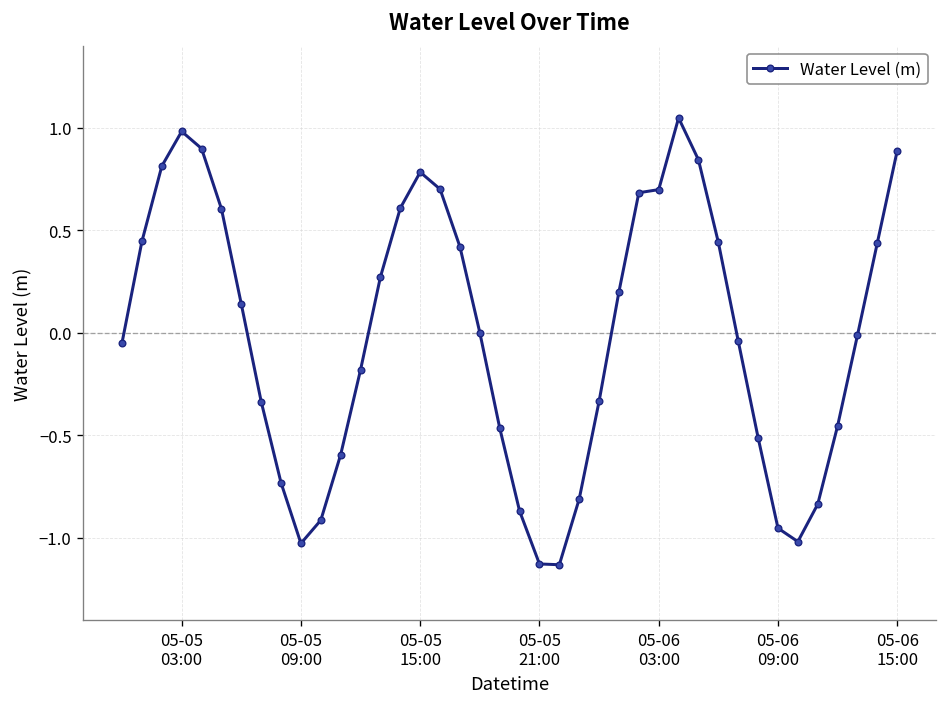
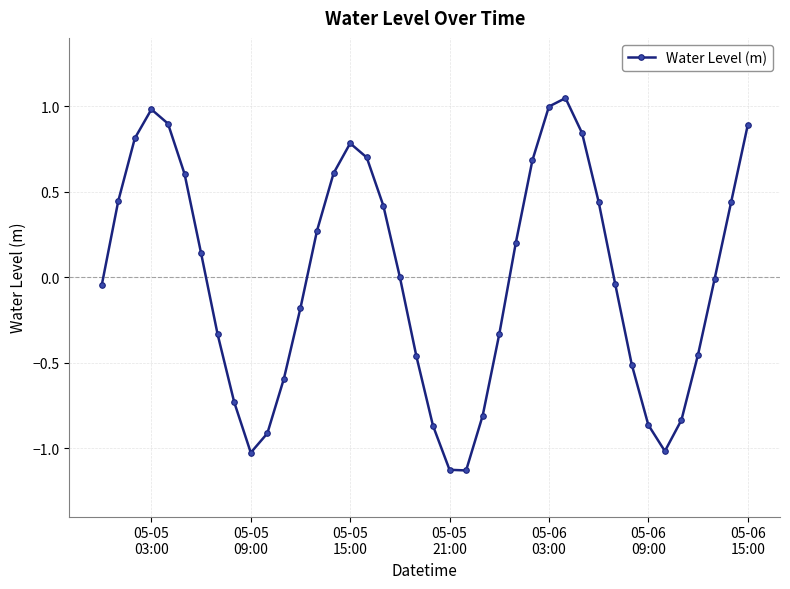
  {
    "05-05 03:00": 0.98,
    "05-05 09:00": -1.03,
    "05-05 15:00": 0.78,
    "05-05 21:00": -1.13,
-   "05-06 03:00": 0.70,
-   "05-06 09:00": -0.95,
+   "05-06 03:00": 1.00,
+   "05-06 09:00": -0.86,
    "05-06 15:00": 0.89
  }
